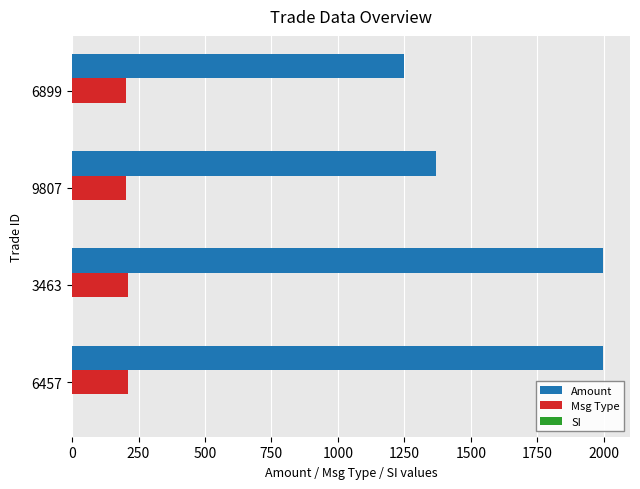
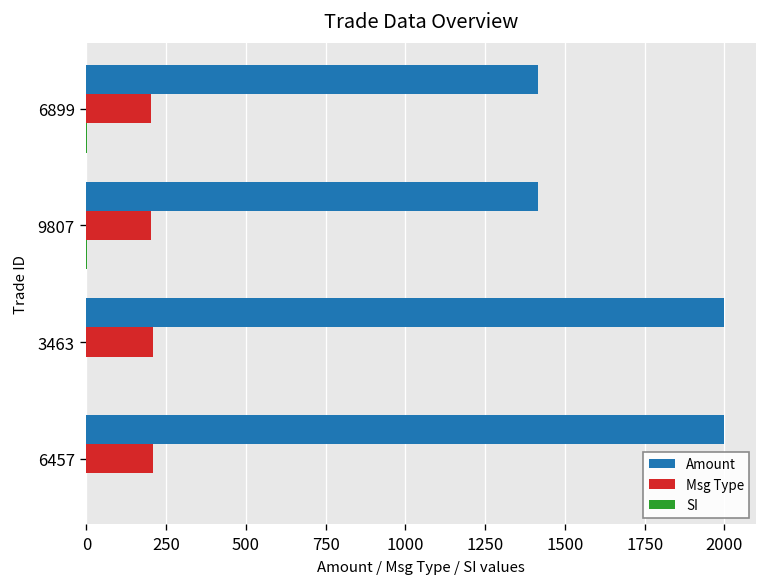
  {
    "Amount": {
-     "6899": 1250,
-     "9807": 1370,
+     "6899": 1410,
+     "9807": 1410,
      "3463": 2000,
      "6457": 2000
    },
    "Msg Type": {
      "6899": 200,
      "9807": 200,
      "3463": 210,
      "6457": 210
    },
    "SI": {
      "3463": 0,
      "6457": 0
    }
  }
